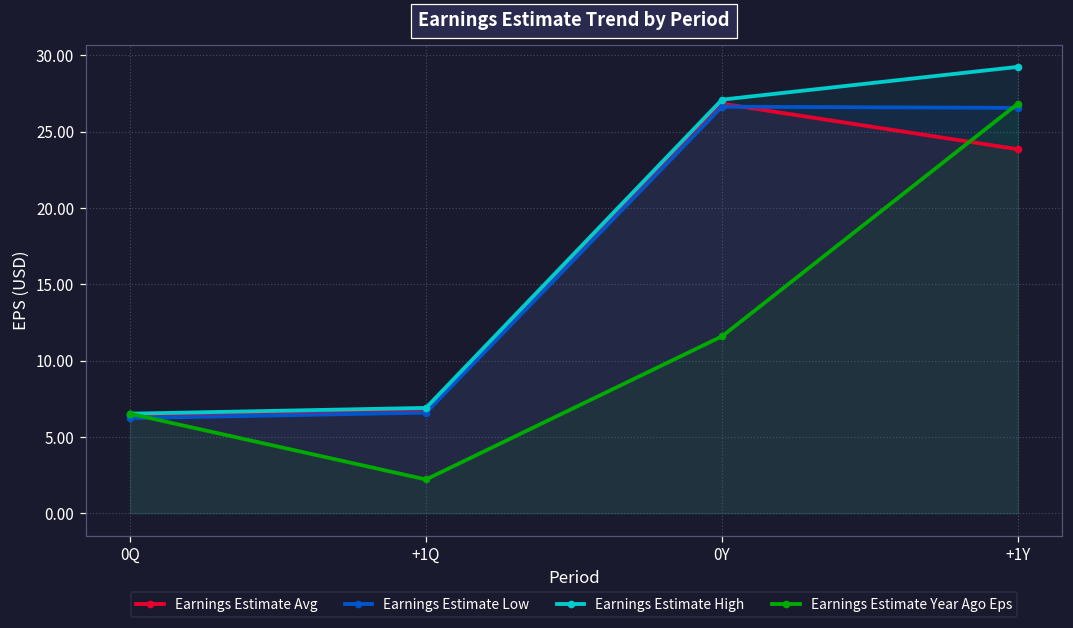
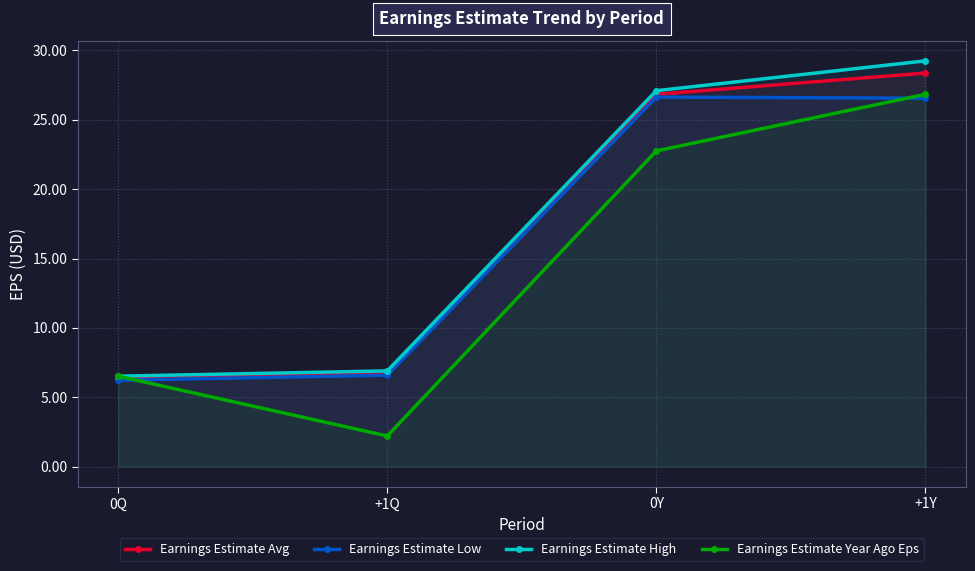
  {
    "Earnings Estimate Avg": {
      "0Y": 26.8,
-     "+1Y": 23.9
+     "+1Y": 28.4
    },
    "Earnings Estimate Low": {
      "0Y": 26.6,
      "+1Y": 26.6
    },
    "Earnings Estimate High": {
      "0Y": 27.1,
      "+1Y": 29.3
    },
    "Earnings Estimate Year Ago Eps": {
      "+1Q": 2.2,
-     "0Y": 11.6,
+     "0Y": 22.8,
      "+1Y": 26.8
    }
  }
